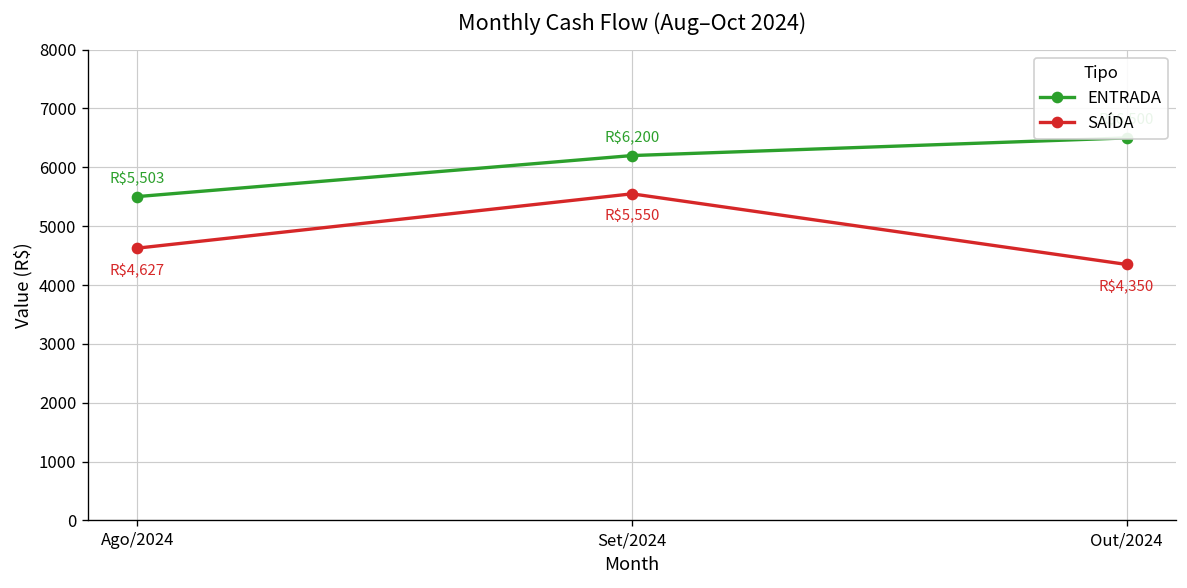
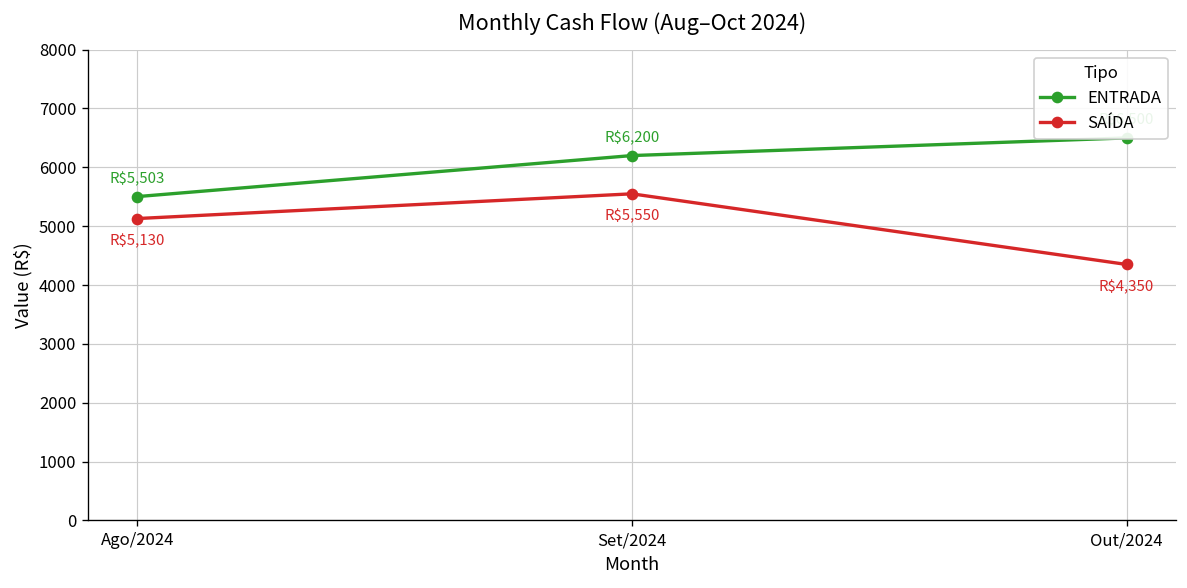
  {
    "ENTRADA": {
      "Ago/2024": "$5,503",
      "Set/2024": "$6,200"
    },
    "SAÍDA": {
-     "Ago/2024": "$4,627",
+     "Ago/2024": "$5,130",
      "Set/2024": "$5,550",
      "Out/2024": "$4,350"
    }
  }
